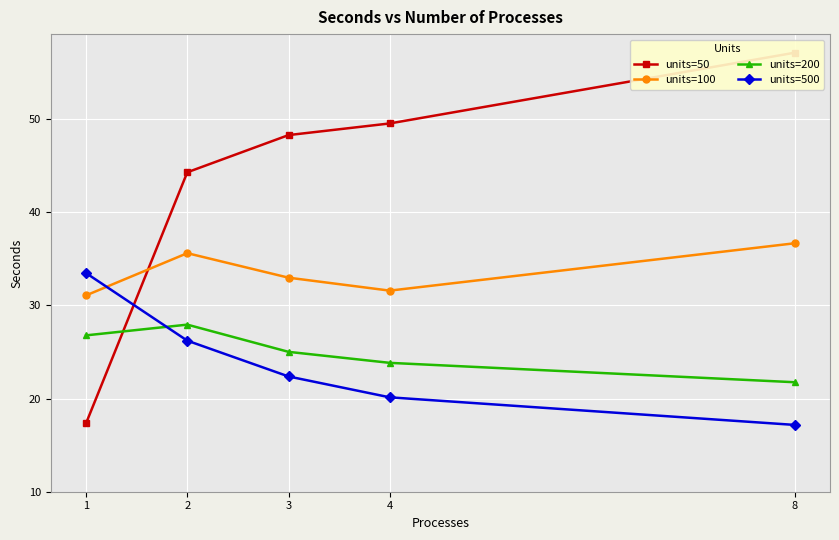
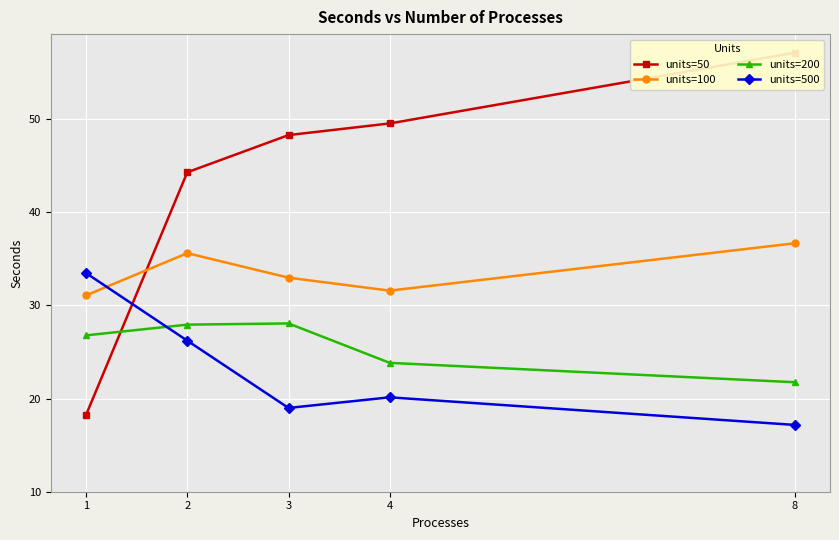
  {
    "units=50": {
-     "1": 17,
+     "1": 18,
      "2": 44,
      "3": 48,
      "4": 50
    },
    "units=100": {
      "1": 31,
      "2": 36,
      "3": 33,
      "4": 32,
      "8": 37
    },
    "units=200": {
      "1": 27,
      "2": 28,
-     "3": 25,
+     "3": 28,
      "4": 24,
      "8": 22
    },
    "units=500": {
      "1": 33,
      "2": 26,
-     "3": 22,
+     "3": 19,
      "4": 20,
      "8": 17
    }
  }
